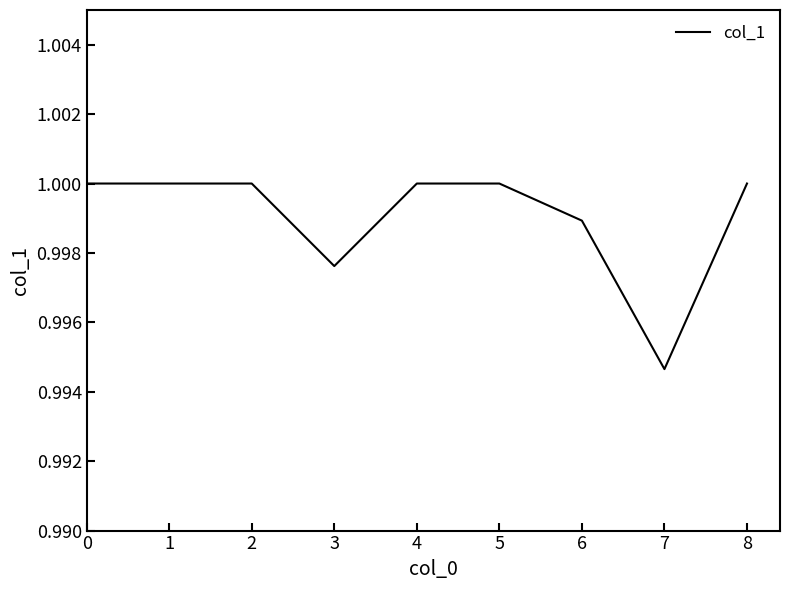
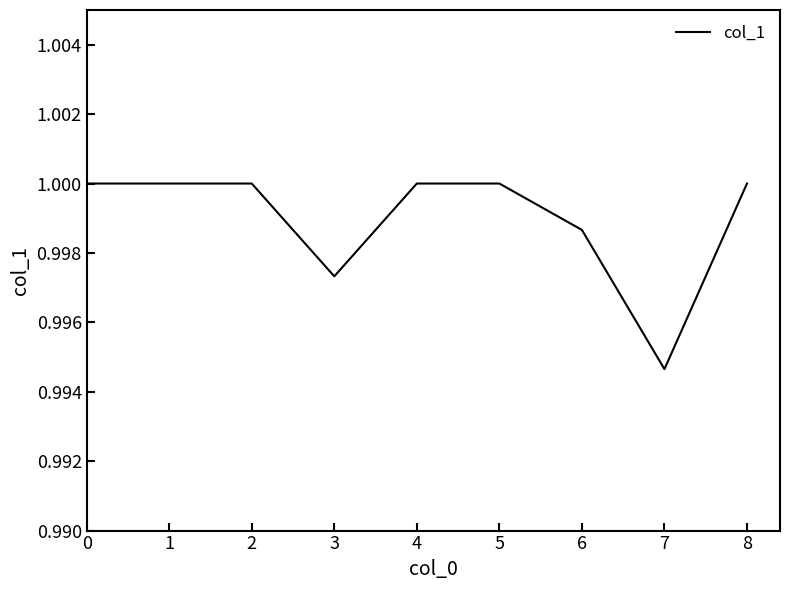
  {
    "0": 1.0000,
    "1": 1.0000,
    "2": 1.0000,
-   "3": 0.9976,
+   "3": 0.9973,
    "4": 1.0000,
    "5": 1.0000,
-   "6": 0.9989,
+   "6": 0.9987,
    "7": 0.9947,
    "8": 1.0000
  }
